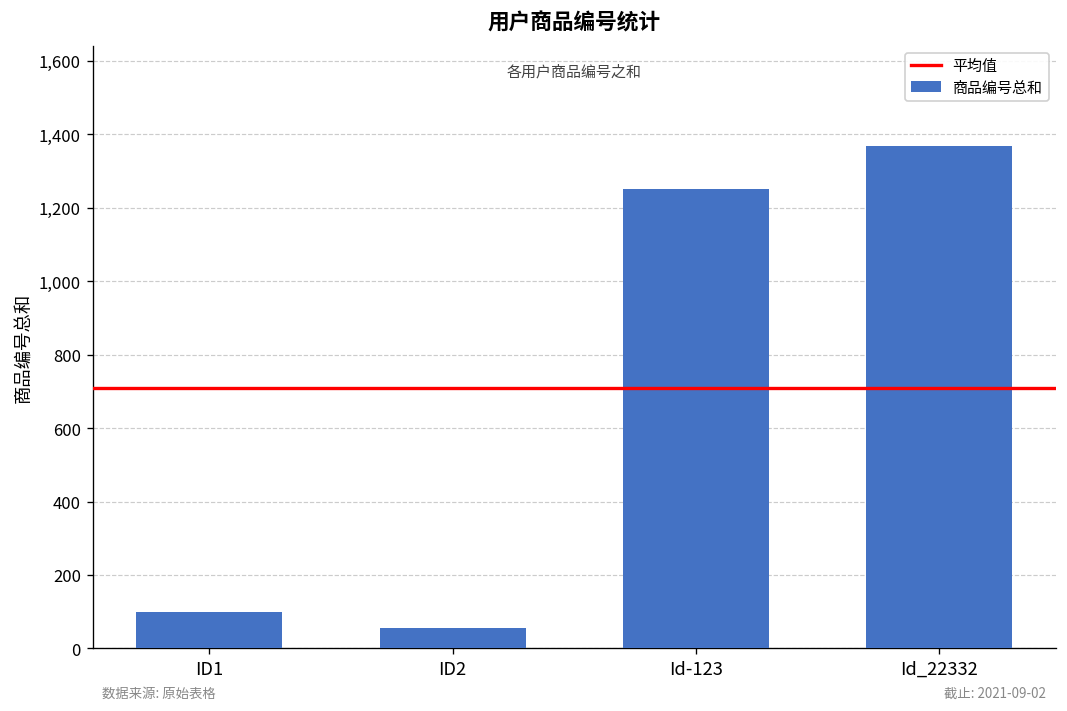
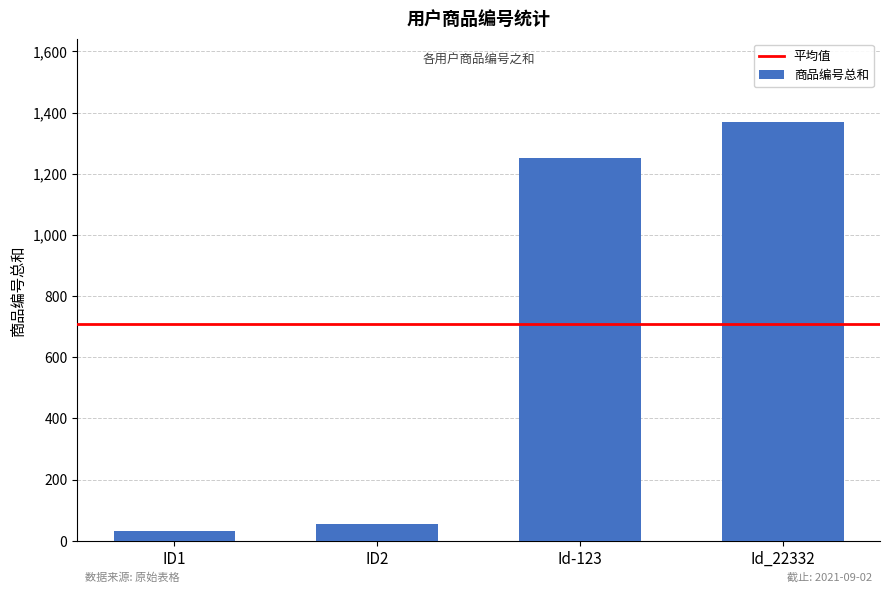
  {
-   "ID1": "100",
+   "ID1": "30",
    "ID2": "60",
    "Id-123": "1,250",
    "Id_22332": "1,370"
  }
